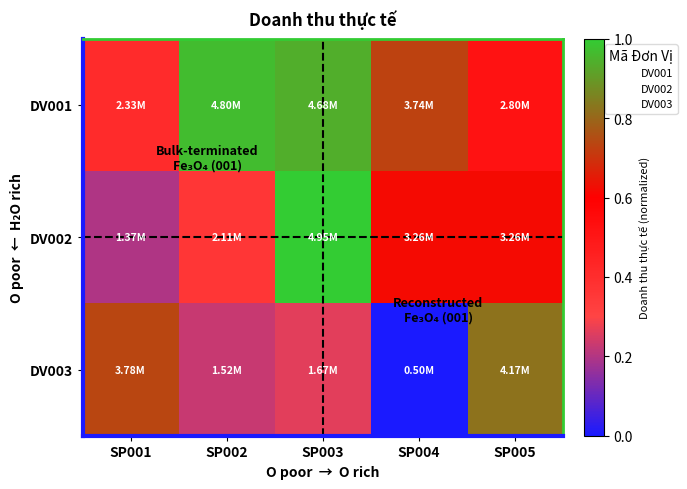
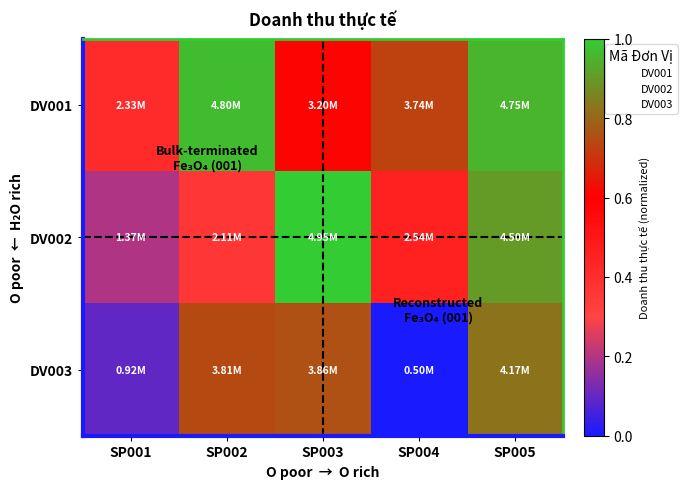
  {
    "DV001": {
      "SP001": "2.33M",
-     "SP003": "4.68M",
+     "SP003": "3.20M",
      "SP004": "3.74M",
-     "SP005": "2.80M"
+     "SP005": "4.75M"
    },
    "DV002": {
      "SP001": "1.37M",
      "SP002": "2.11M",
      "SP003": "4.95M",
-     "SP004": "3.26M",
-     "SP005": "3.26M"
+     "SP004": "2.54M",
+     "SP005": "4.50M"
    },
    "DV003": {
-     "SP001": "3.78M",
-     "SP002": "1.52M",
-     "SP003": "1.67M",
+     "SP001": "0.92M",
+     "SP002": "3.81M",
+     "SP003": "3.86M",
      "SP005": "4.17M"
    }
  }
